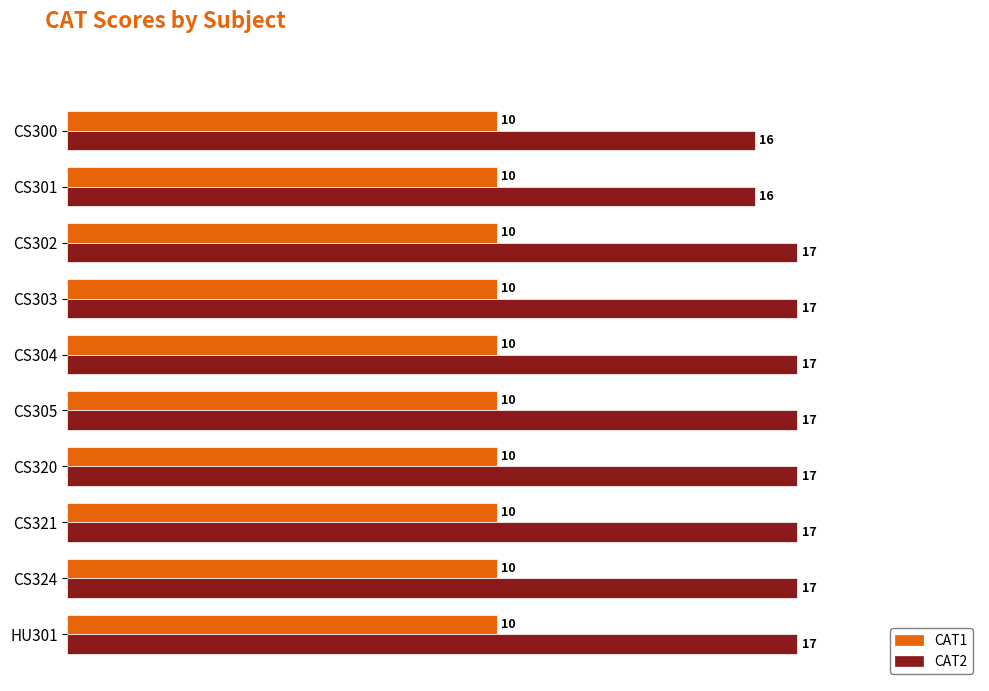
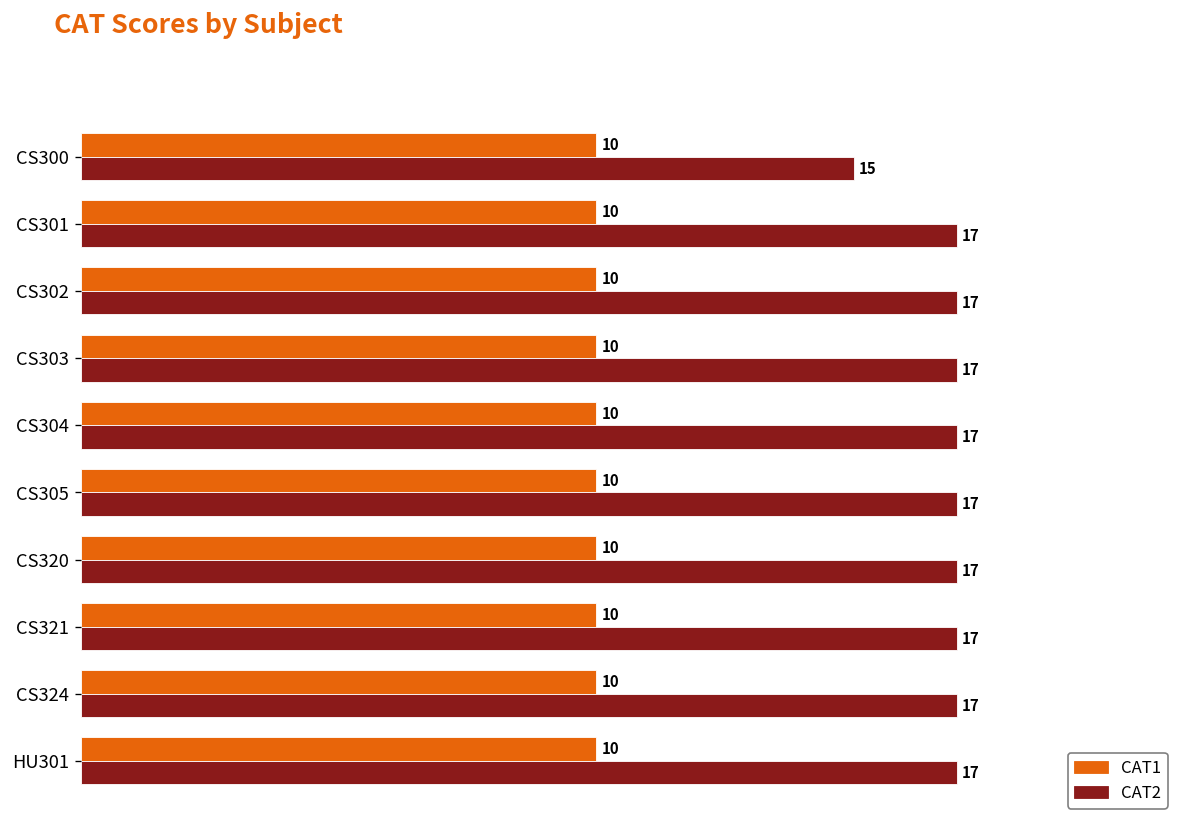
  {
    "CAT1": {
      "CS300": 10,
      "CS301": 10,
      "CS302": 10,
      "CS303": 10,
      "CS304": 10,
      "CS305": 10,
      "CS320": 10,
      "CS321": 10,
      "CS324": 10,
      "HU301": 10
    },
    "CAT2": {
-     "CS300": 16,
-     "CS301": 16,
+     "CS300": 15,
+     "CS301": 17,
      "CS302": 17,
      "CS303": 17,
      "CS304": 17,
      "CS305": 17,
      "CS320": 17,
      "CS321": 17,
      "CS324": 17,
      "HU301": 17
    }
  }
